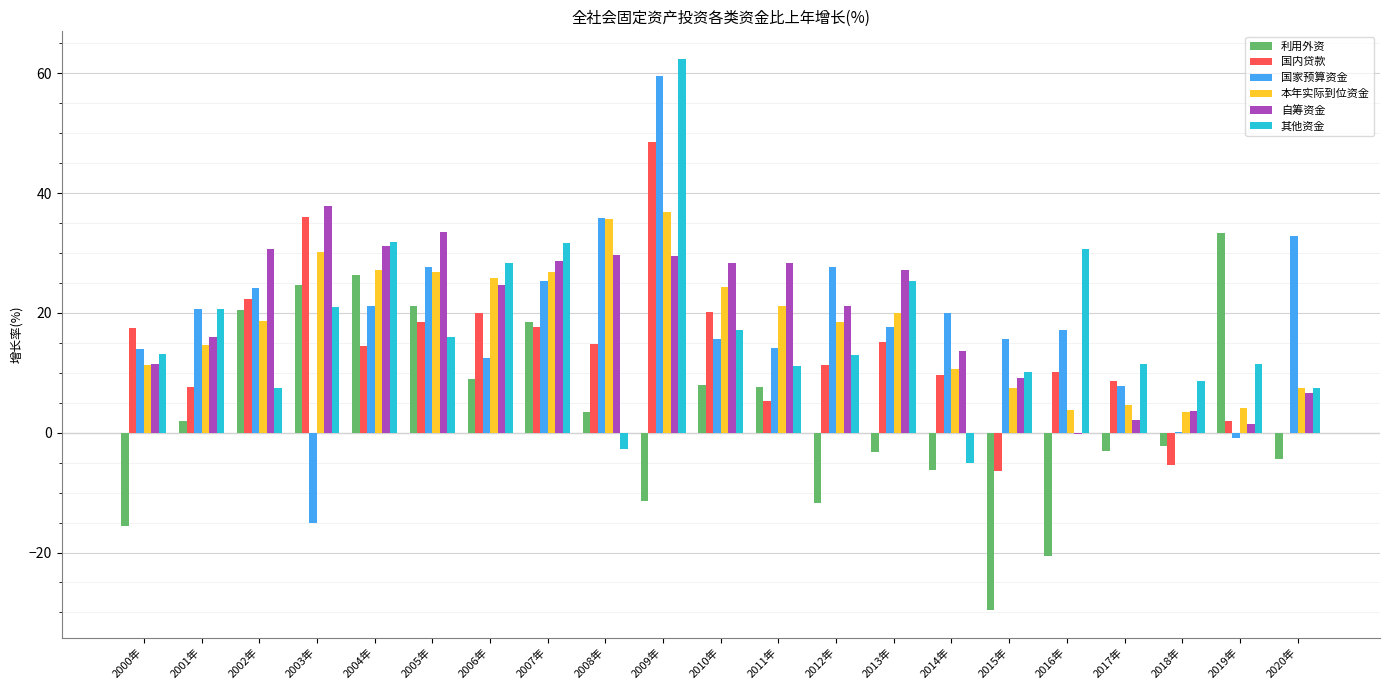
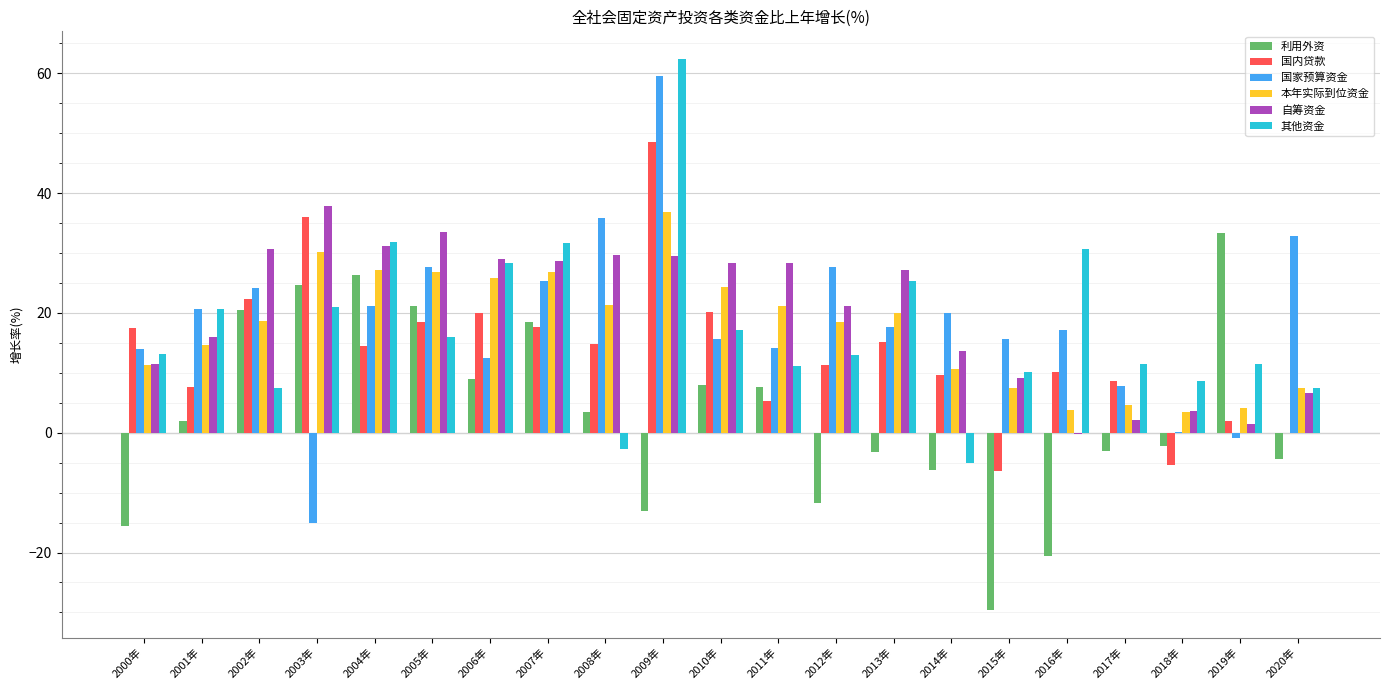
  {
    "利用外资": {
      "2000年": -16,
      "2001年": 2,
      "2002年": 21,
      "2003年": 25,
      "2004年": 26,
      "2005年": 21,
      "2006年": 9,
      "2007年": 18,
      "2008年": 4,
-     "2009年": -11,
+     "2009年": -13,
      "2010年": 8,
      "2011年": 8,
      "2012年": -12,
      "2013年": -3,
      "2014年": -6,
      "2015年": -30,
      "2016年": -21,
      "2017年": -3,
      "2018年": -2,
      "2019年": 33,
      "2020年": -4
    },
    "国内贷款": {
      "2000年": 18,
      "2001年": 8,
      "2002年": 22,
      "2003年": 36,
      "2004年": 15,
      "2005年": 18,
      "2006年": 20,
      "2007年": 18,
      "2008年": 15,
      "2009年": 49,
      "2010年": 20,
      "2011年": 5,
      "2012年": 11,
      "2013年": 15,
      "2014年": 10,
      "2015年": -6,
      "2016年": 10,
      "2017年": 9,
      "2018年": -5,
      "2019年": 2,
      "2020年": 0
    },
    "本年实际到位资金": {
      "2000年": 11,
      "2001年": 15,
      "2002年": 19,
      "2003年": 30,
      "2004年": 27,
      "2005年": 27,
      "2006年": 26,
      "2007年": 27,
-     "2008年": 36,
+     "2008年": 21,
      "2009年": 37,
      "2010年": 24,
      "2011年": 21,
      "2012年": 18,
      "2013年": 20,
      "2014年": 11,
      "2015年": 8,
      "2016年": 4,
      "2017年": 5,
      "2018年": 3,
      "2019年": 4,
      "2020年": 7
    },
    "自筹资金": {
      "2000年": 12,
      "2001年": 16,
      "2002年": 31,
      "2003年": 38,
      "2004年": 31,
      "2005年": 34,
-     "2006年": 25,
+     "2006年": 29,
      "2007年": 29,
      "2008年": 30,
      "2009年": 30,
      "2010年": 28,
      "2011年": 28,
      "2012年": 21,
      "2013年": 27,
      "2014年": 14,
      "2015年": 9,
      "2017年": 2,
      "2018年": 4,
      "2019年": 1,
      "2020年": 7
    }
  }
